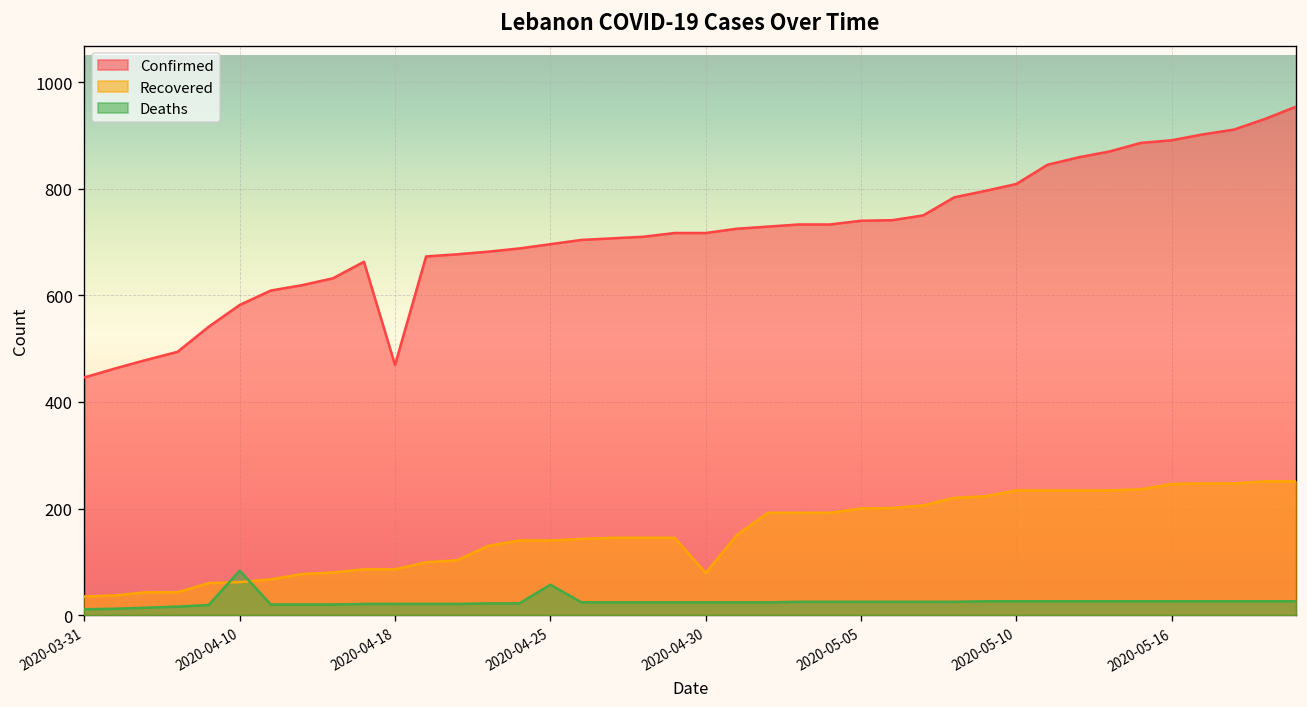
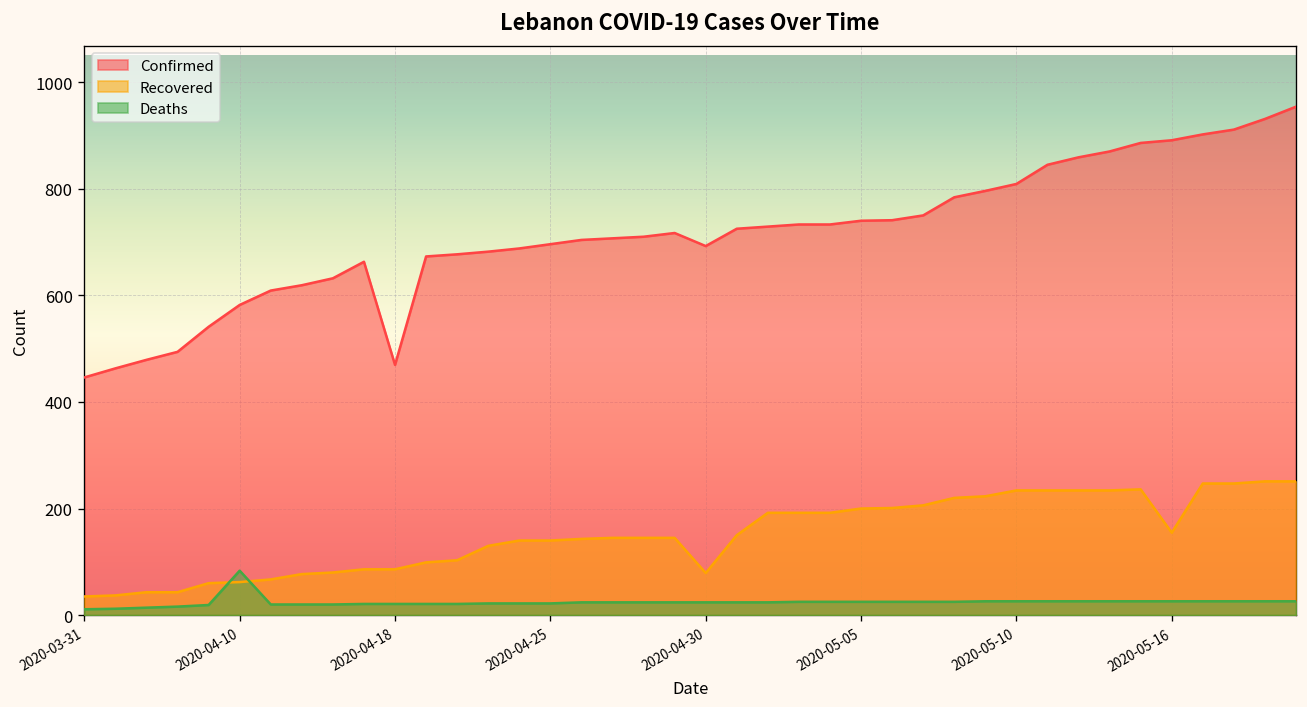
  {
    "Confirmed": {
      "2020-03-31": 450,
      "2020-04-10": 580,
      "2020-04-18": 470,
      "2020-04-25": 700,
-     "2020-04-30": 720,
+     "2020-04-30": 690,
      "2020-05-05": 740,
      "2020-05-10": 810,
      "2020-05-16": 890
    },
    "Recovered": {
      "2020-03-31": 40,
      "2020-04-10": 60,
      "2020-04-18": 90,
      "2020-04-25": 140,
      "2020-04-30": 80,
      "2020-05-05": 200,
      "2020-05-10": 230,
-     "2020-05-16": 250
+     "2020-05-16": 150
    },
    "Deaths": {
      "2020-03-31": 10,
      "2020-04-10": 80,
      "2020-04-18": 20,
-     "2020-04-25": 60,
+     "2020-04-25": 20,
      "2020-04-30": 20,
      "2020-05-05": 30,
      "2020-05-10": 30,
      "2020-05-16": 30
    }
  }
